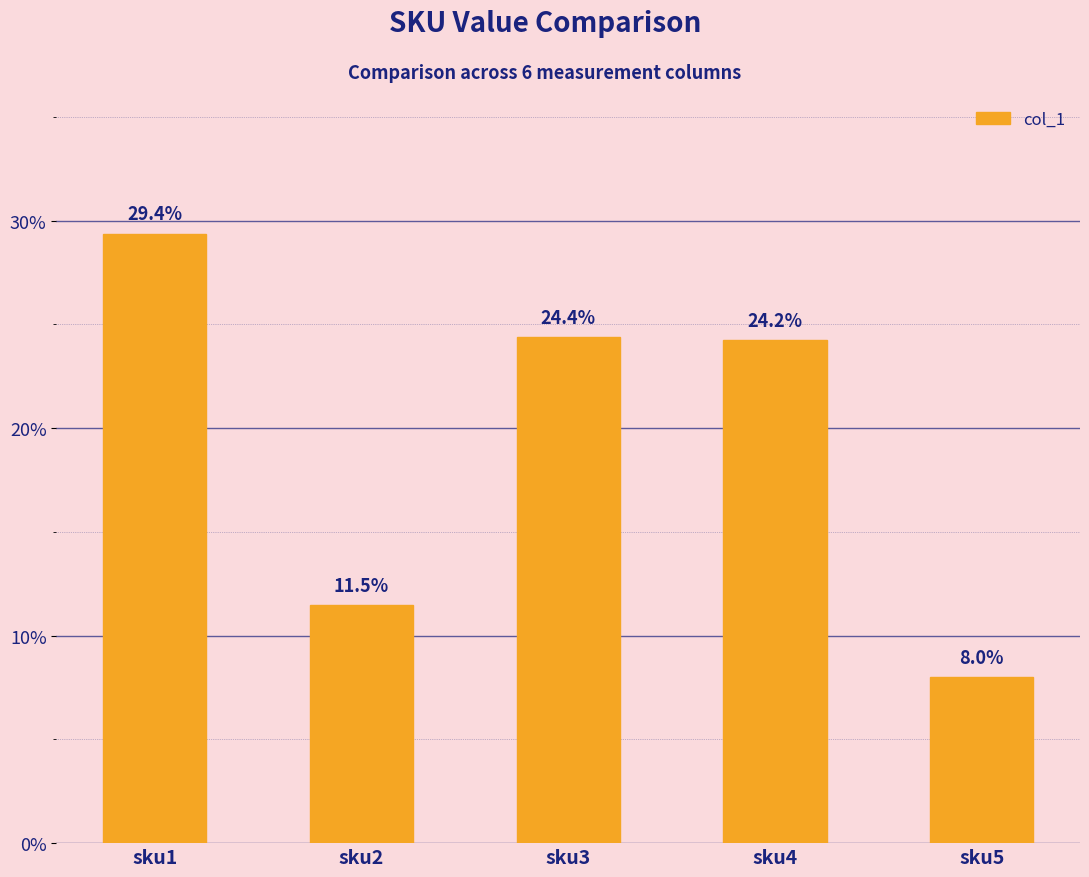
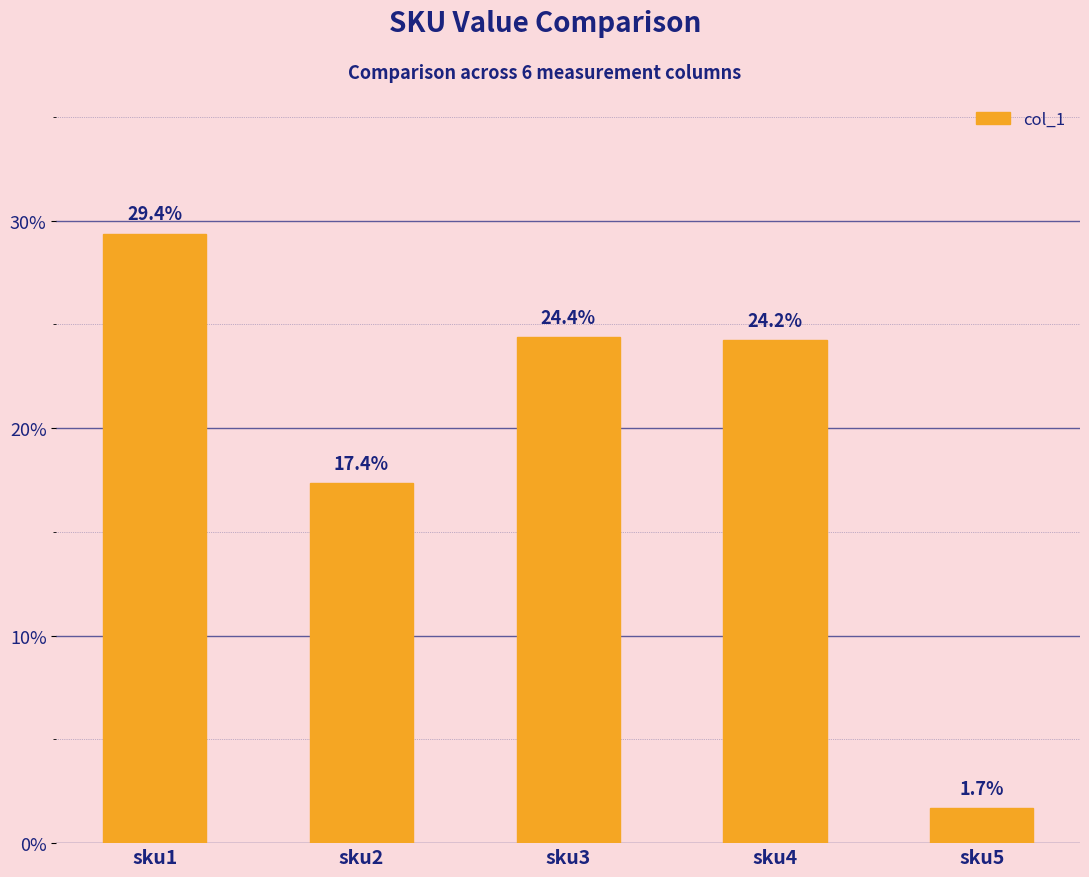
  {
    "sku1": "29.4%",
-   "sku2": "11.5%",
+   "sku2": "17.4%",
    "sku3": "24.4%",
    "sku4": "24.2%",
-   "sku5": "8.0%"
+   "sku5": "1.7%"
  }
